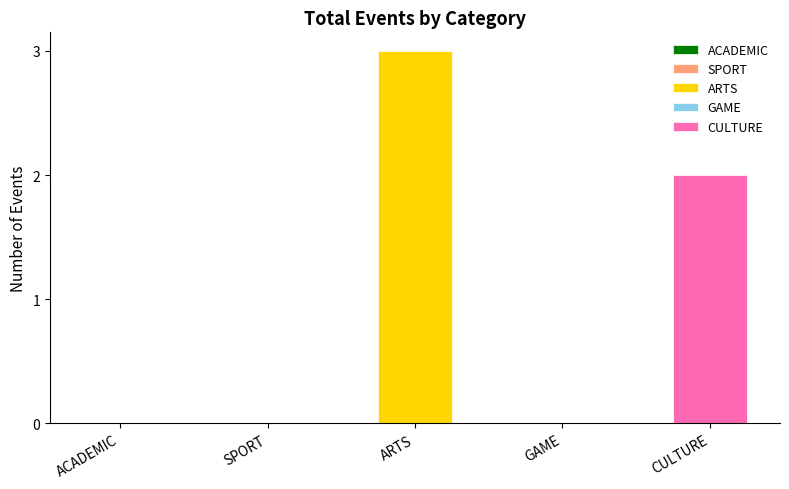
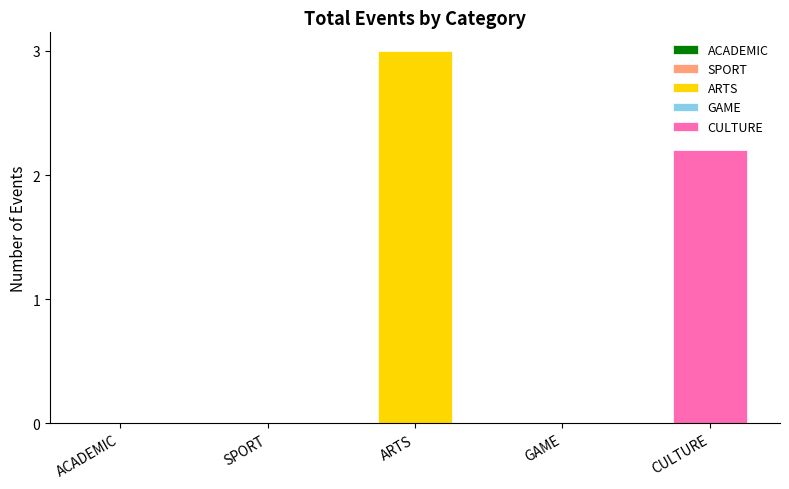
  {
    "ACADEMIC": 0.0,
    "SPORT": 0.0,
    "ARTS": 3.0,
    "GAME": 0.0,
-   "CULTURE": 2.0
+   "CULTURE": 2.2
  }
